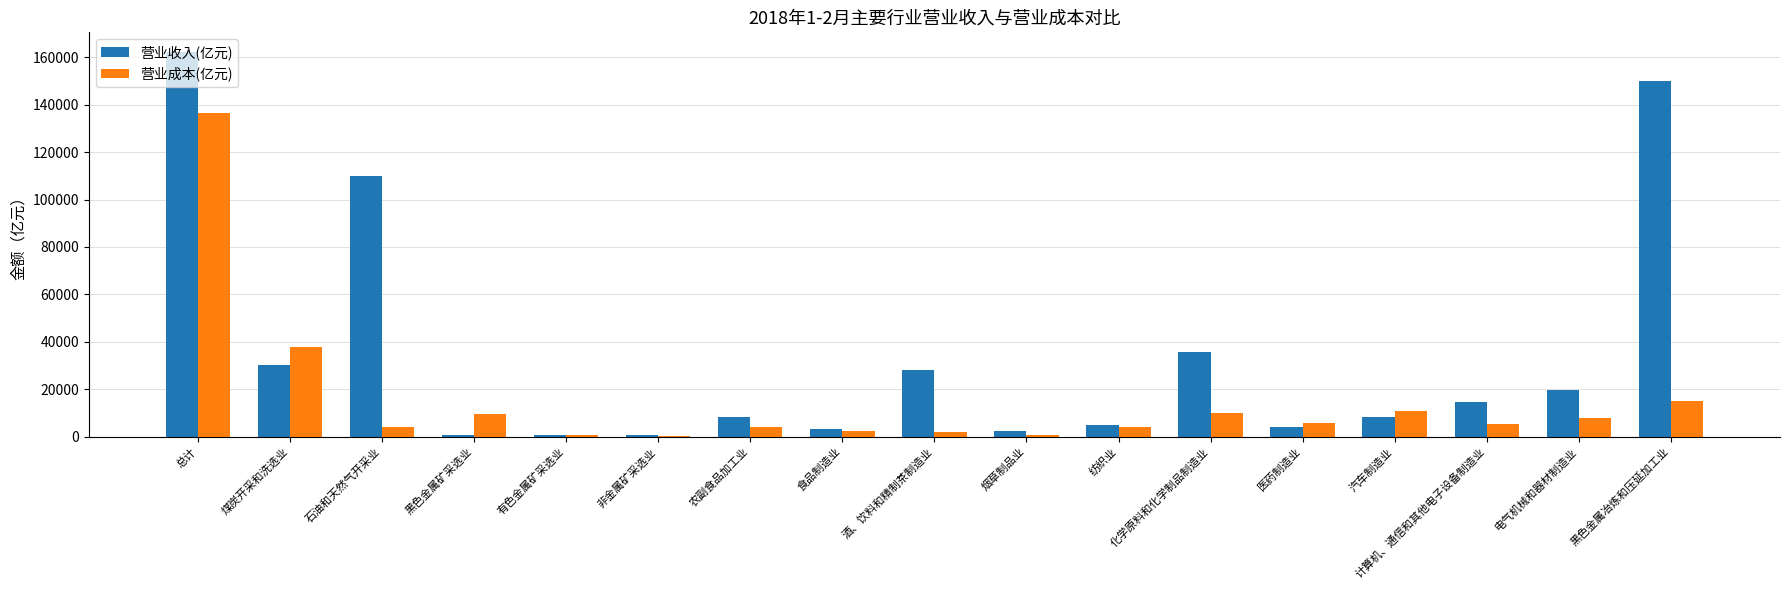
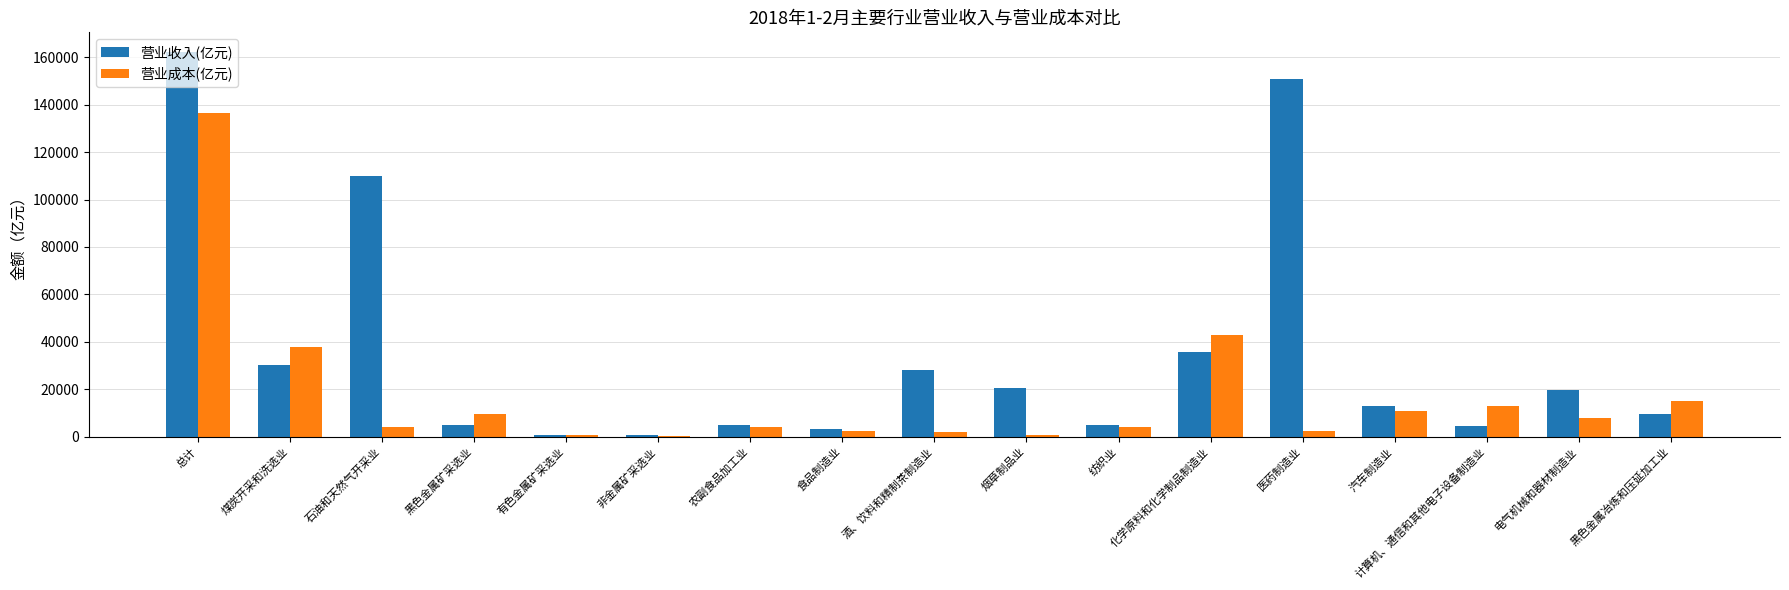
  {
    "营业收入(亿元)": {
      "煤炭开采和洗选业": 30000,
      "石油和天然气开采业": 110000,
-     "黑色金属矿采选业": 1000,
-     "农副食品加工业": 8000,
+     "黑色金属矿采选业": 5000,
+     "农副食品加工业": 5000,
      "食品制造业": 3000,
      "酒、饮料和精制茶制造业": 28000,
-     "烟草制品业": 2000,
+     "烟草制品业": 20000,
      "纺织业": 5000,
      "化学原料和化学制品制造业": 36000,
-     "医药制造业": 4000,
-     "汽车制造业": 8000,
-     "计算机、通信和其他电子设备制造业": 15000,
+     "医药制造业": 151000,
+     "汽车制造业": 13000,
+     "计算机、通信和其他电子设备制造业": 4000,
      "电气机械和器材制造业": 20000,
-     "黑色金属冶炼和压延加工业": 150000
+     "黑色金属冶炼和压延加工业": 9000
    },
    "营业成本(亿元)": {
      "总计": 137000,
      "煤炭开采和洗选业": 38000,
      "石油和天然气开采业": 4000,
      "黑色金属矿采选业": 9000,
      "农副食品加工业": 4000,
      "食品制造业": 3000,
      "酒、饮料和精制茶制造业": 2000,
      "纺织业": 4000,
-     "化学原料和化学制品制造业": 10000,
-     "医药制造业": 6000,
+     "化学原料和化学制品制造业": 43000,
+     "医药制造业": 2000,
      "汽车制造业": 11000,
-     "计算机、通信和其他电子设备制造业": 5000,
+     "计算机、通信和其他电子设备制造业": 13000,
      "电气机械和器材制造业": 8000,
      "黑色金属冶炼和压延加工业": 15000
    }
  }
